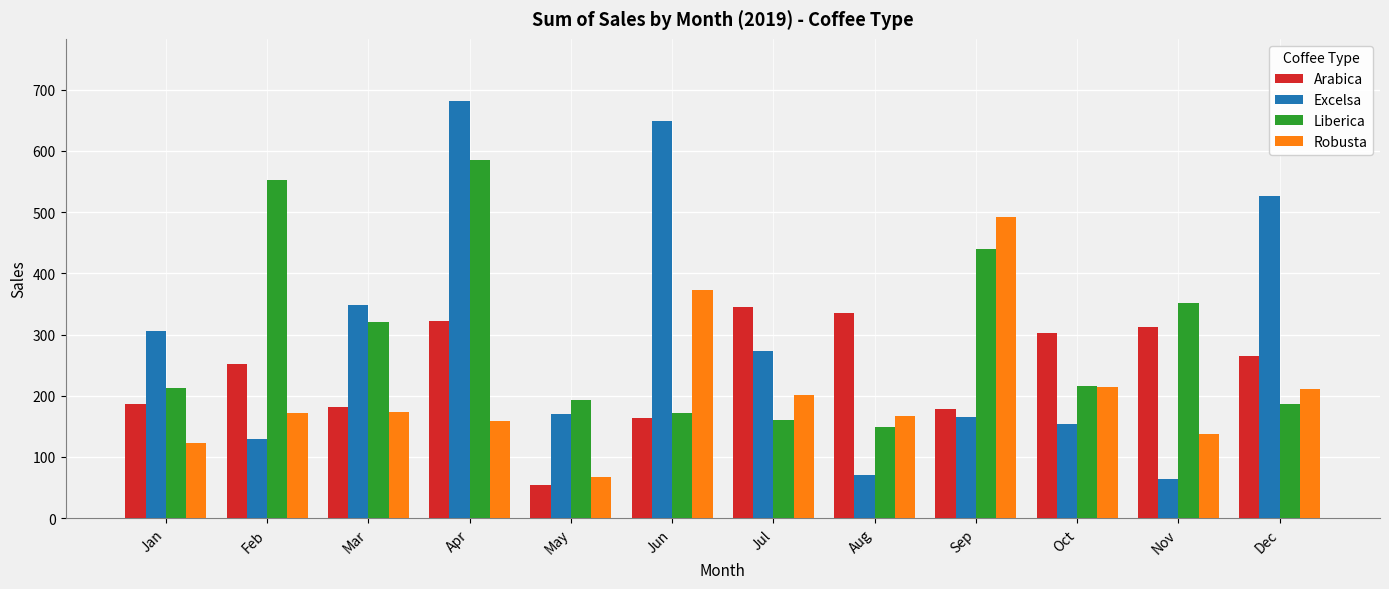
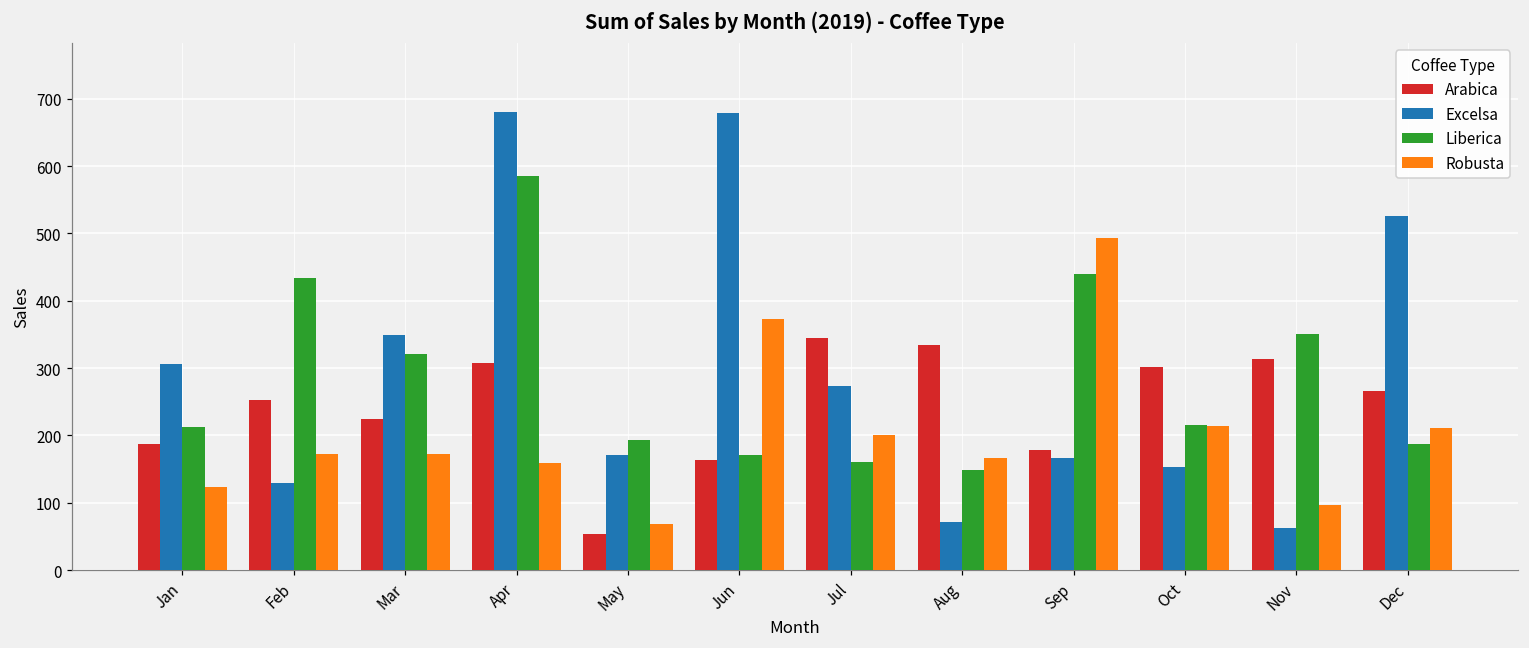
  {
    "Arabica": {
      "Jan": 190,
      "Feb": 250,
-     "Mar": 180,
-     "Apr": 320,
+     "Mar": 220,
+     "Apr": 310,
      "May": 50,
      "Jun": 160,
      "Jul": 350,
      "Aug": 330,
      "Sep": 180,
      "Oct": 300,
      "Nov": 310,
      "Dec": 270
    },
    "Excelsa": {
      "Jan": 310,
      "Feb": 130,
      "Mar": 350,
      "Apr": 680,
      "May": 170,
-     "Jun": 650,
+     "Jun": 680,
      "Jul": 270,
      "Aug": 70,
      "Sep": 170,
      "Oct": 150,
      "Nov": 60,
      "Dec": 530
    },
    "Liberica": {
      "Jan": 210,
-     "Feb": 550,
+     "Feb": 430,
      "Mar": 320,
      "Apr": 590,
      "May": 190,
      "Jun": 170,
      "Jul": 160,
      "Aug": 150,
      "Sep": 440,
      "Oct": 220,
      "Nov": 350,
      "Dec": 190
    },
    "Robusta": {
      "Jan": 120,
      "Feb": 170,
      "Mar": 170,
      "Apr": 160,
      "May": 70,
      "Jun": 370,
      "Jul": 200,
      "Aug": 170,
      "Sep": 490,
      "Oct": 210,
-     "Nov": 140,
+     "Nov": 100,
      "Dec": 210
    }
  }
